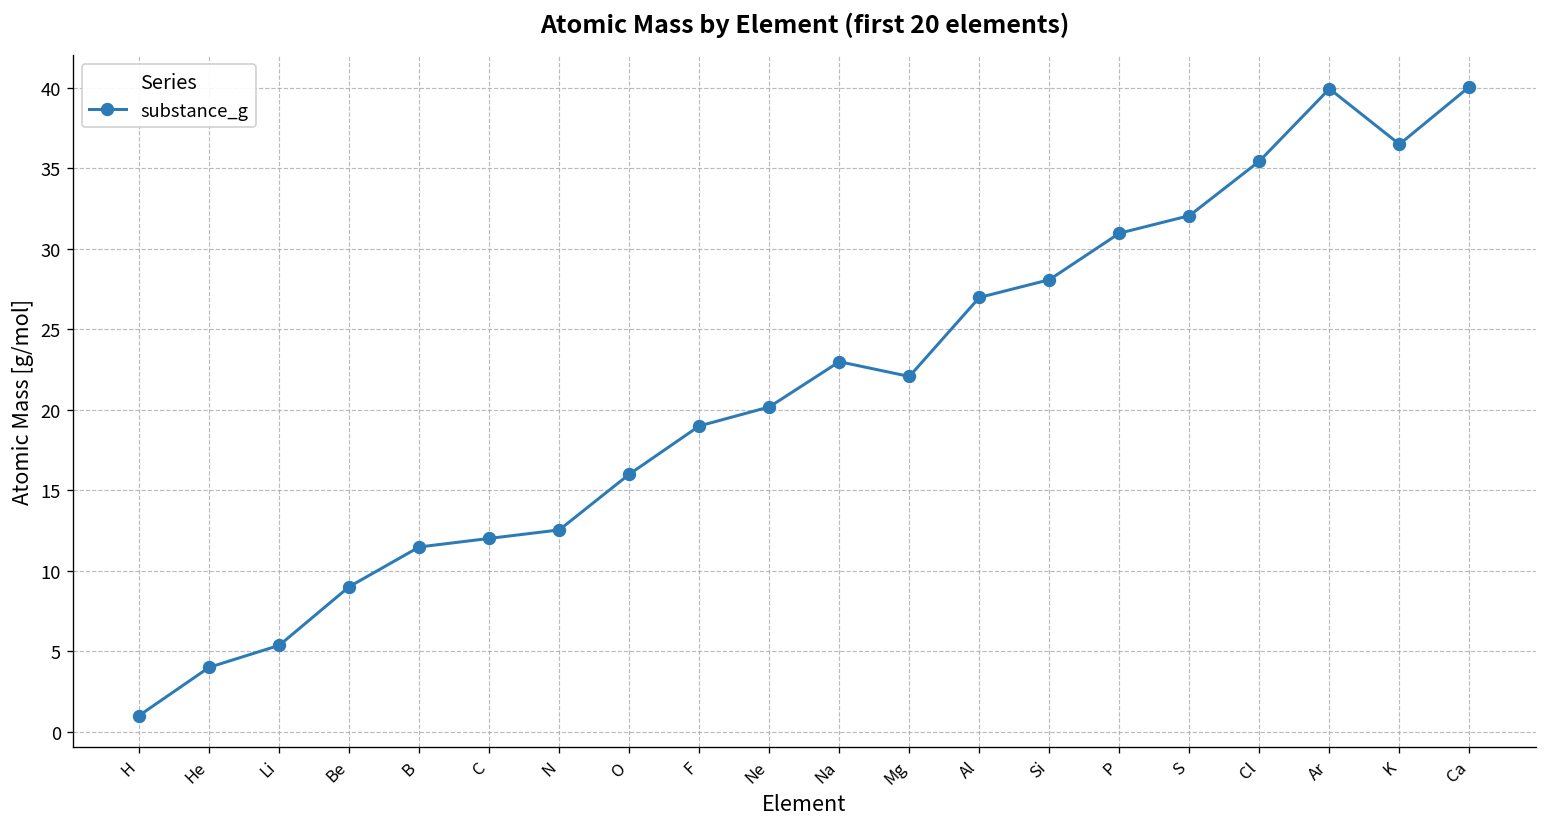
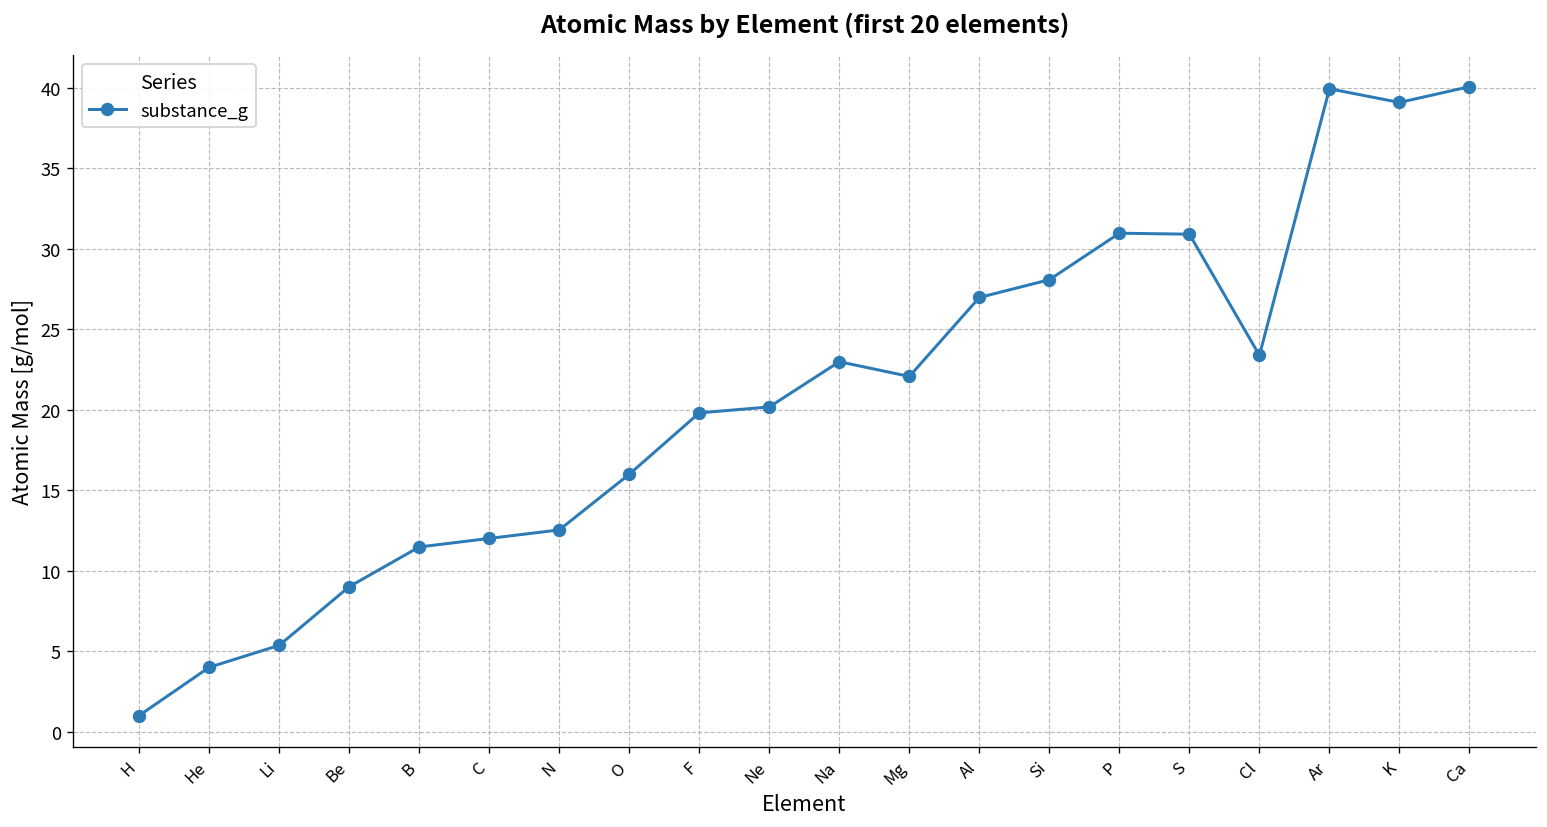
  {
    "H": 1.0,
    "He": 4.0,
    "Li": 5.4,
    "Be": 9.0,
    "B": 11.5,
    "C": 12.0,
    "N": 12.5,
    "O": 16.0,
-   "F": 19.0,
+   "F": 19.8,
    "Ne": 20.2,
    "Na": 23.0,
    "Mg": 22.1,
    "Al": 27.0,
    "Si": 28.1,
    "P": 31.0,
-   "S": 32.1,
-   "Cl": 35.5,
+   "S": 30.9,
+   "Cl": 23.4,
    "Ar": 39.9,
-   "K": 36.5,
+   "K": 39.1,
    "Ca": 40.1
  }
